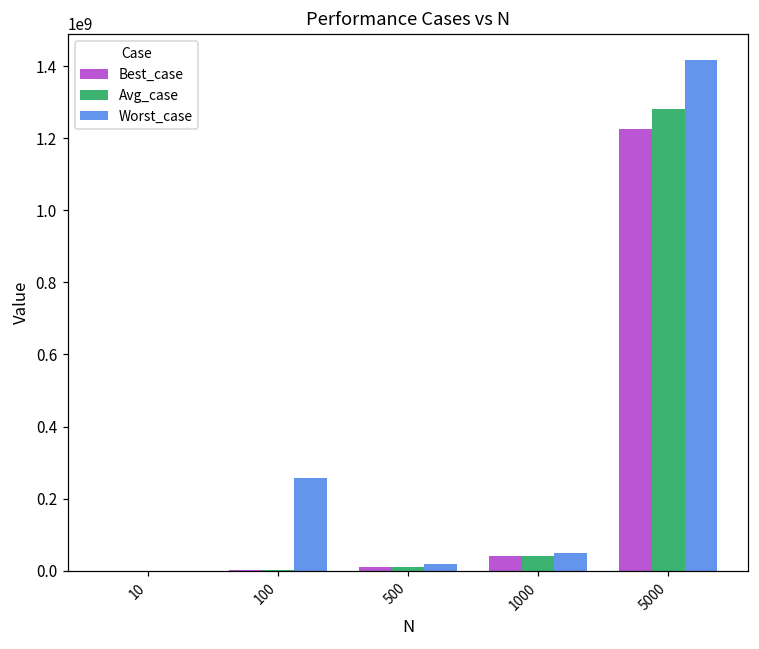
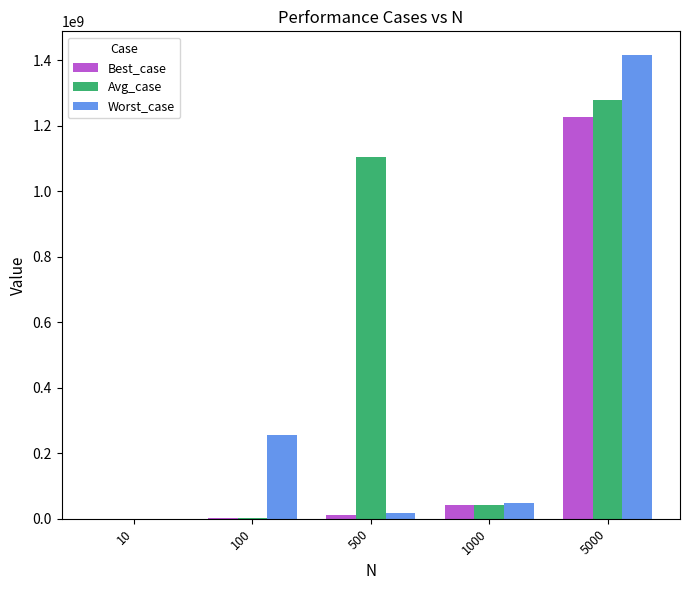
  {
    "Best_case": {
      "500": 10000000,
      "1000": 40000000,
      "5000": 1230000000
    },
    "Avg_case": {
-     "500": 10000000,
+     "500": 1100000000,
      "1000": 40000000,
      "5000": 1280000000
    },
    "Worst_case": {
      "100": 260000000,
      "500": 20000000,
      "1000": 50000000,
      "5000": 1420000000
    }
  }
